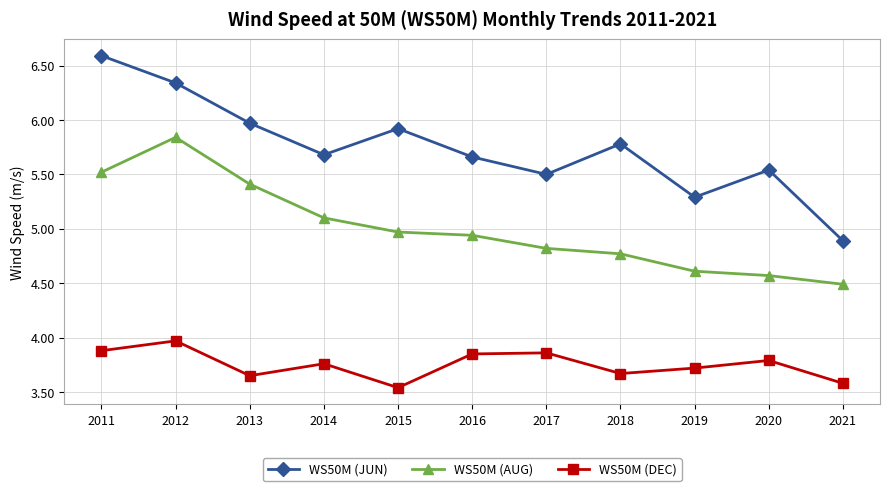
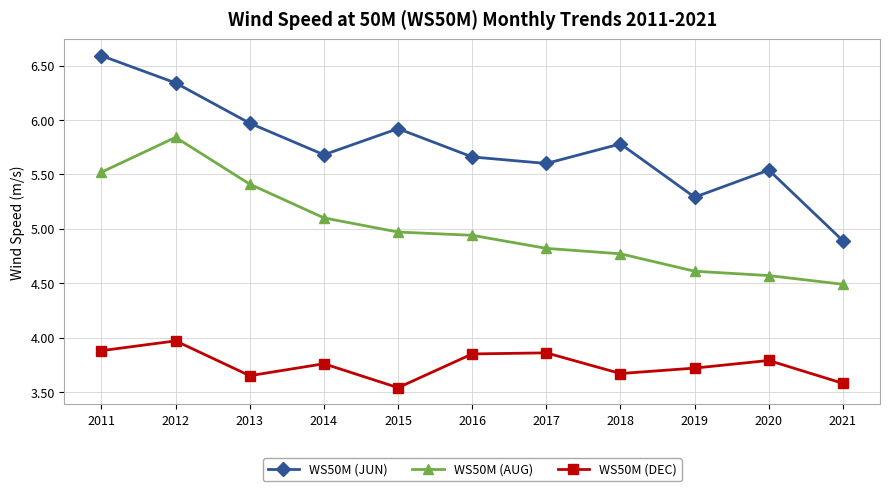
  {
    "WS50M (JUN)": {
      "2011": 6.6,
      "2012": 6.34,
      "2013": 5.97,
      "2014": 5.7,
      "2015": 5.9,
      "2016": 5.66,
-     "2017": 5.5,
+     "2017": 5.6,
      "2018": 5.8,
      "2019": 5.3,
      "2020": 5.54,
      "2021": 4.9
    },
    "WS50M (AUG)": {
      "2011": 5.5,
      "2012": 5.84,
      "2013": 5.4,
      "2014": 5.1,
      "2015": 4.97,
      "2016": 4.94,
      "2017": 4.8,
      "2018": 4.77,
      "2019": 4.6,
      "2020": 4.57,
      "2021": 4.5
    },
    "WS50M (DEC)": {
      "2011": 3.9,
      "2012": 3.97,
      "2013": 3.65,
      "2014": 3.76,
      "2015": 3.54,
      "2016": 3.85,
      "2017": 3.86,
      "2018": 3.67,
      "2019": 3.7,
      "2020": 3.8,
      "2021": 3.6
    }
  }
